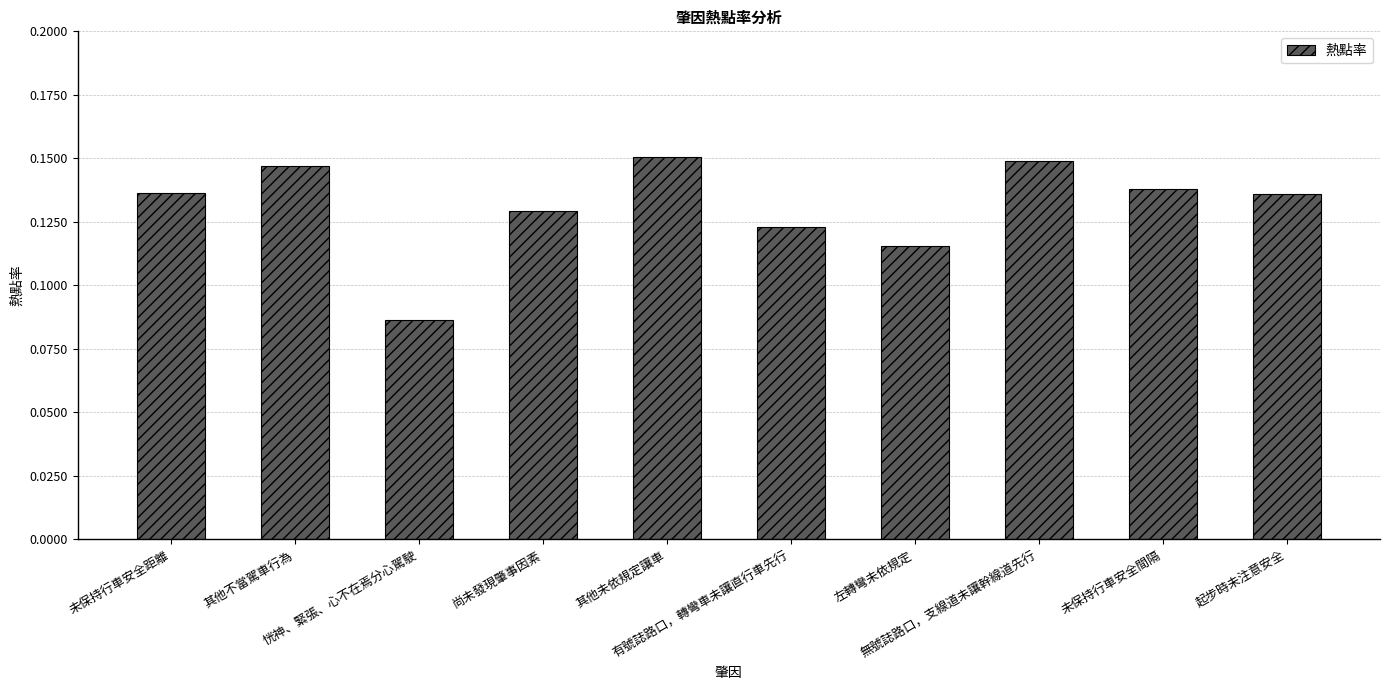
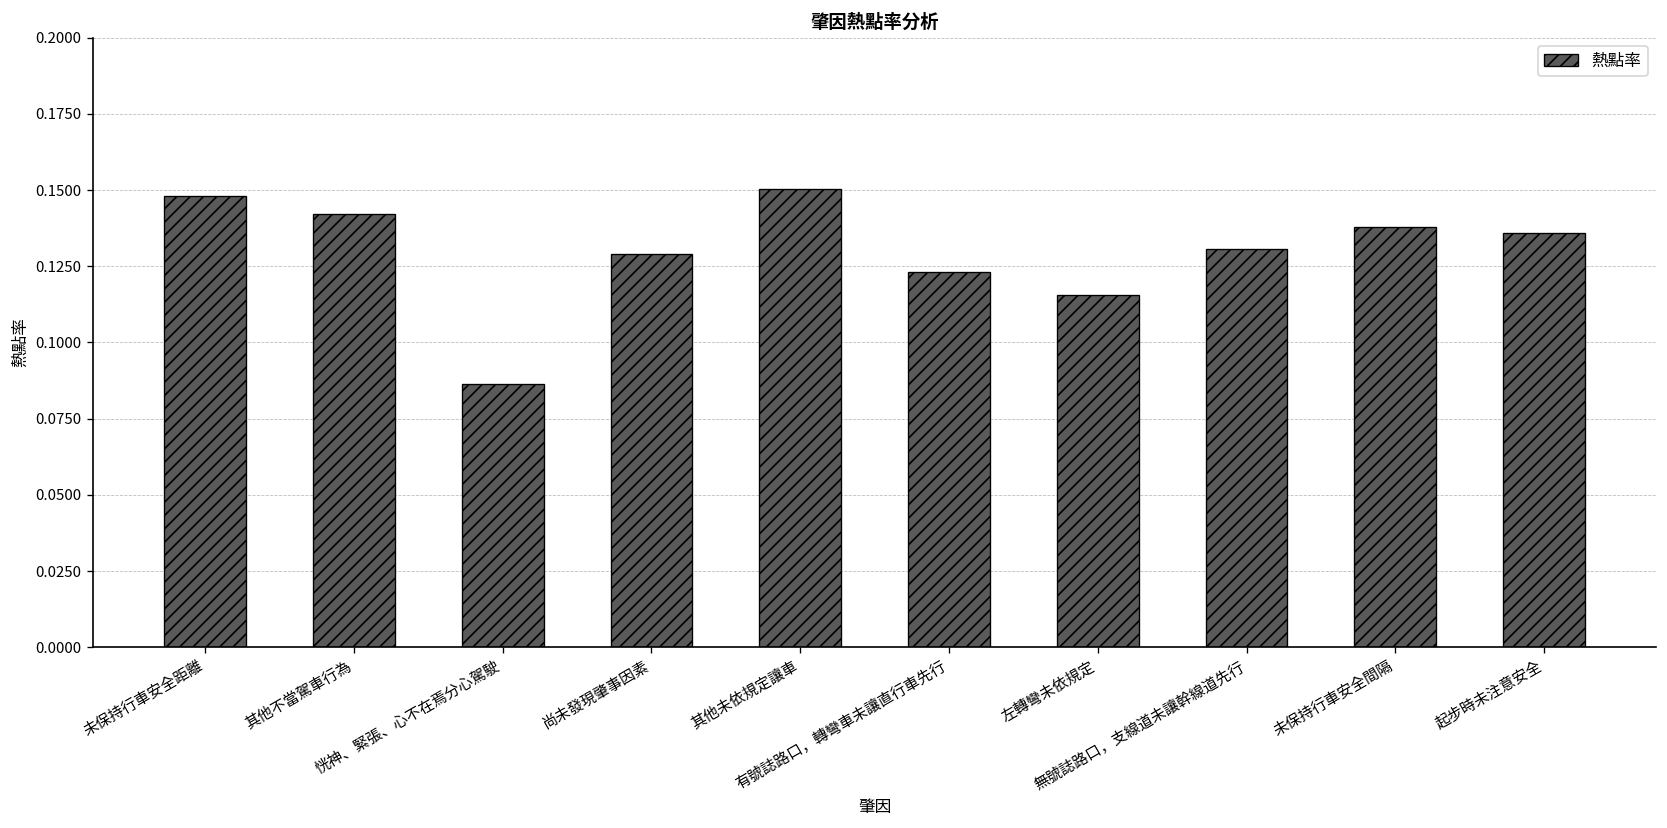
  {
-   "未保持行車安全距離": 0.136,
-   "其他不當駕車行為": 0.147,
+   "未保持行車安全距離": 0.148,
+   "其他不當駕車行為": 0.142,
    "恍神、緊張、心不在焉分心駕駛": 0.087,
    "尚未發現肇事因素": 0.129,
    "其他未依規定讓車": 0.150,
    "有號誌路口，轉彎車未讓直行車先行": 0.123,
    "左轉彎未依規定": 0.116,
-   "無號誌路口，支線道未讓幹線道先行": 0.149,
+   "無號誌路口，支線道未讓幹線道先行": 0.131,
    "未保持行車安全間隔": 0.138,
    "起步時未注意安全": 0.136
  }
